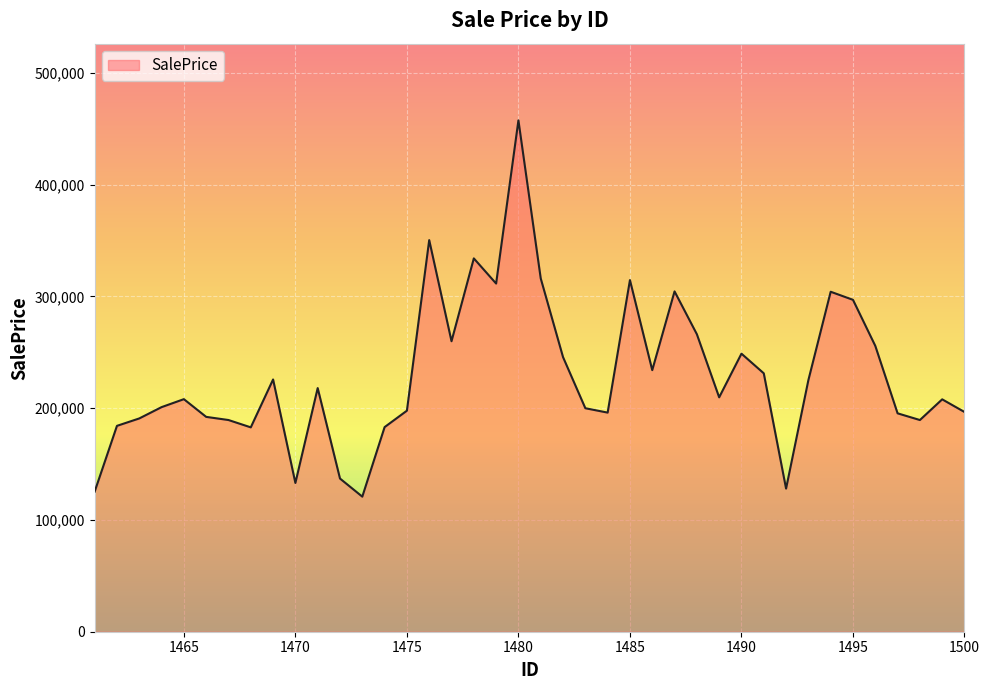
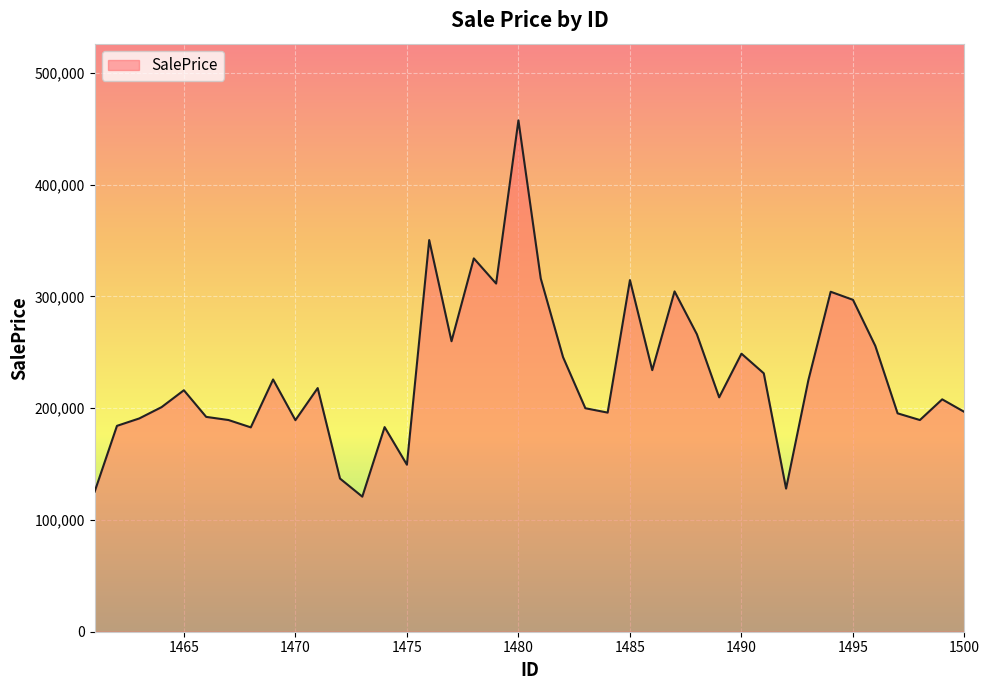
  {
-   "1465": "208,000",
-   "1470": "133,000",
-   "1475": "198,000",
+   "1465": "216,000",
+   "1470": "189,000",
+   "1475": "149,000",
    "1480": "457,000",
    "1485": "315,000",
    "1490": "249,000",
    "1495": "297,000",
    "1500": "197,000"
  }
